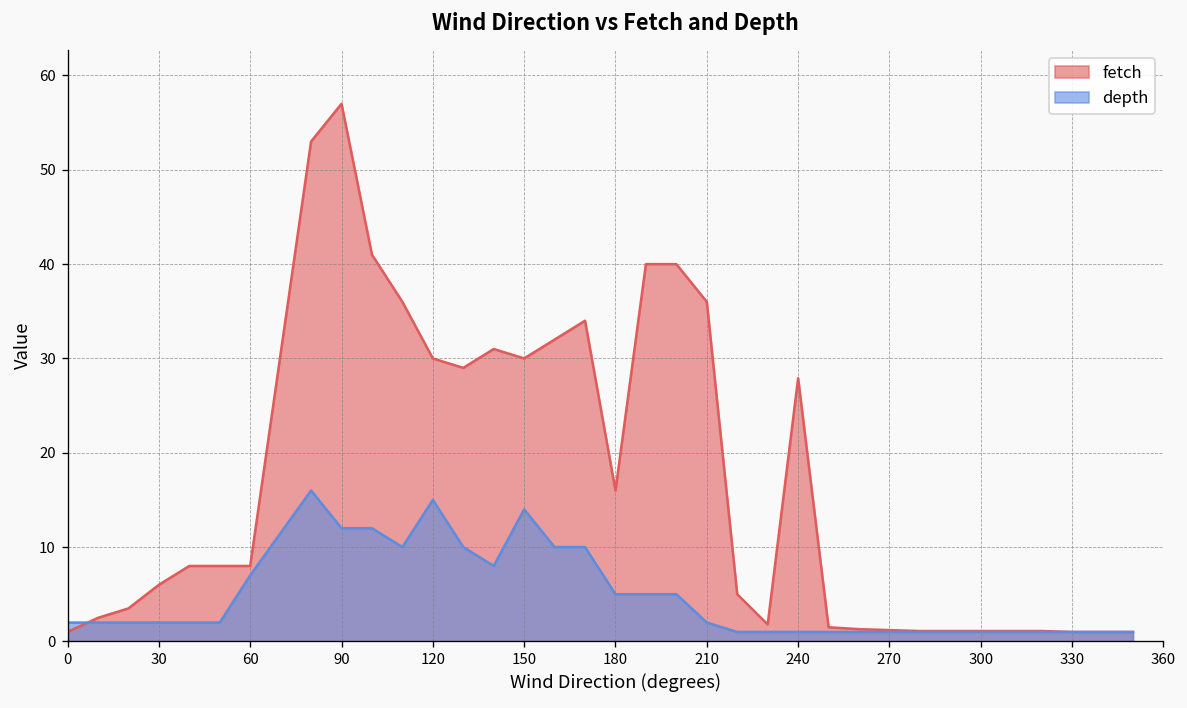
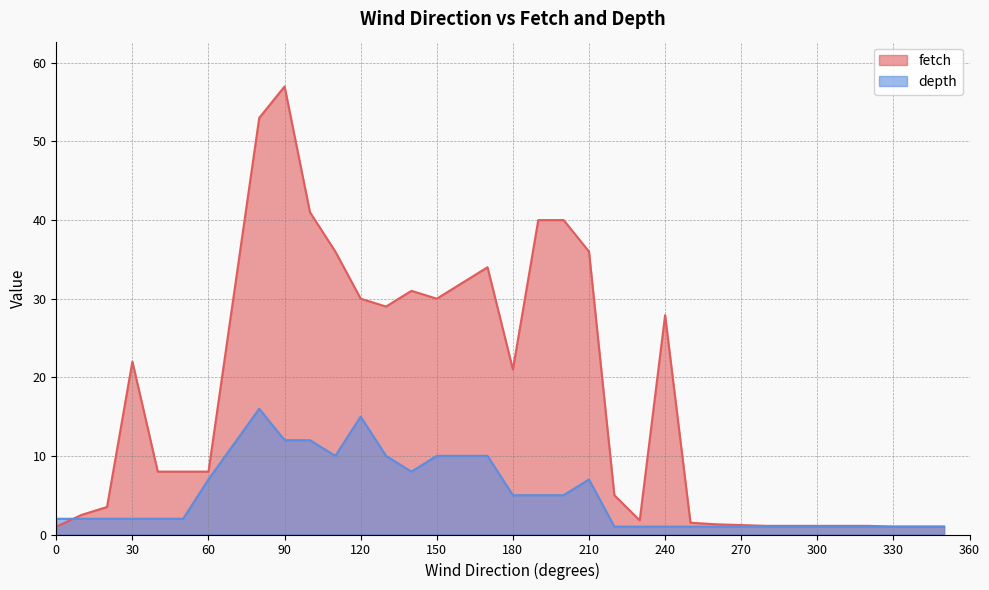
  {
    "fetch": {
      "0": 1,
-     "30": 6,
+     "30": 22,
      "60": 8,
      "90": 57,
      "120": 30,
      "150": 30,
-     "180": 16,
+     "180": 21,
      "210": 36,
      "240": 28
    },
    "depth": {
      "0": 2,
      "30": 2,
      "60": 7,
      "90": 12,
      "120": 15,
-     "150": 14,
+     "150": 10,
      "180": 5,
-     "210": 2,
+     "210": 7,
      "240": 1
    }
  }
